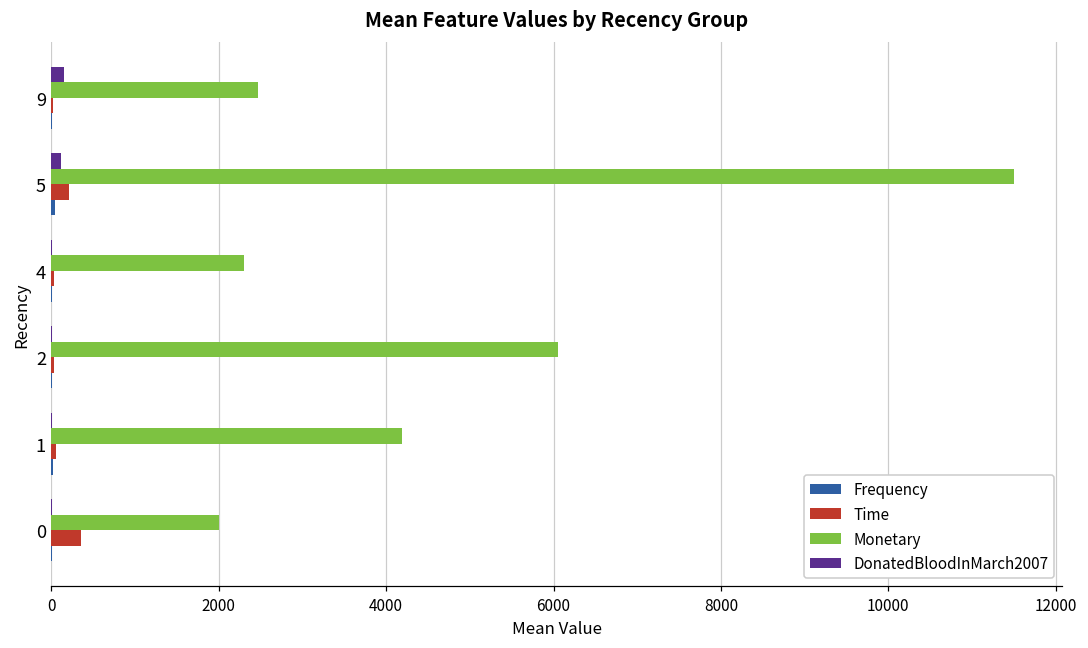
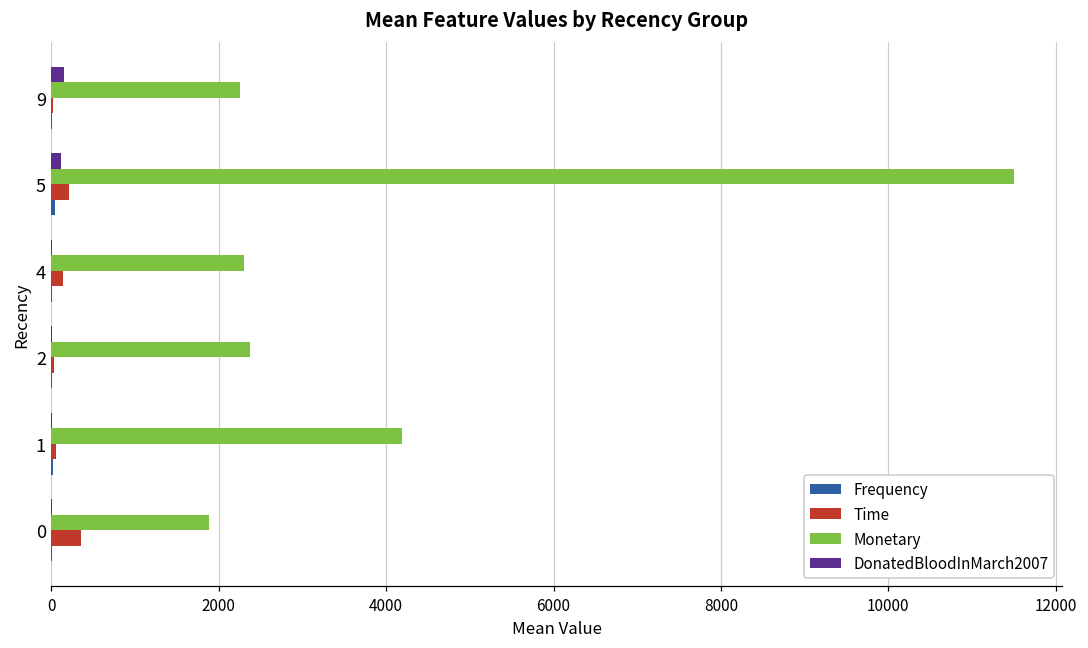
  {
    "Frequency": {
      "5": 0
    },
    "Time": {
      "5": 200,
-     "4": 0,
+     "4": 100,
      "1": 100,
      "0": 400
    },
    "Monetary": {
-     "9": 2500,
+     "9": 2300,
      "5": 11500,
      "4": 2300,
-     "2": 6100,
+     "2": 2400,
      "1": 4200,
-     "0": 2000
+     "0": 1900
    },
    "DonatedBloodInMarch2007": {
      "9": 200,
      "5": 100
    }
  }
